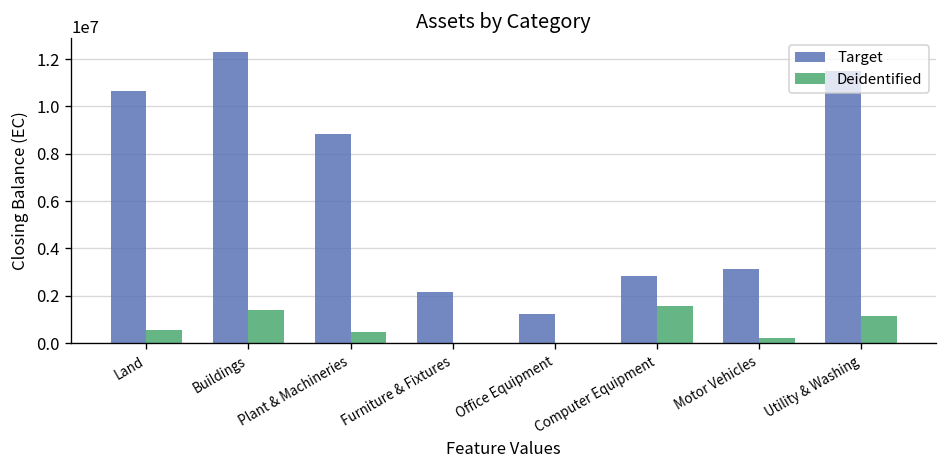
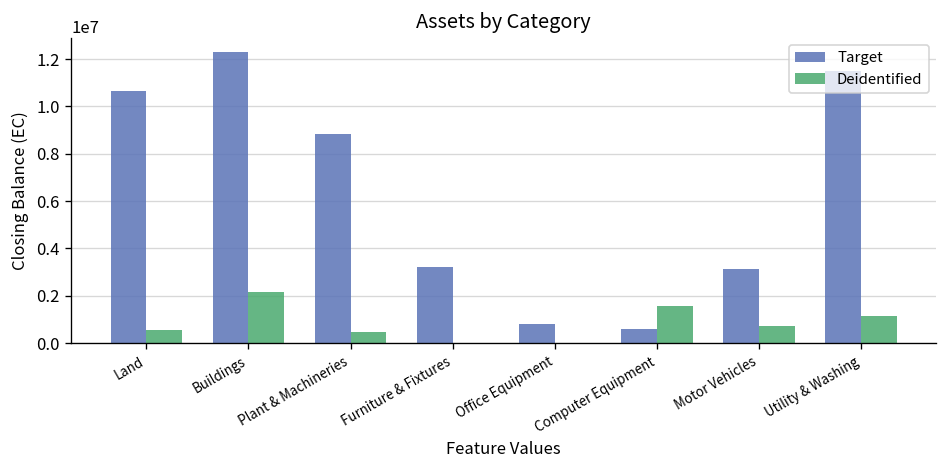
  {
    "Target": {
      "Land": 10600000,
      "Buildings": 12300000,
      "Plant & Machineries": 8800000,
-     "Furniture & Fixtures": 2100000,
-     "Office Equipment": 1200000,
-     "Computer Equipment": 2900000,
+     "Furniture & Fixtures": 3200000,
+     "Office Equipment": 800000,
+     "Computer Equipment": 600000,
      "Motor Vehicles": 3100000
    },
    "Deidentified": {
      "Land": 600000,
-     "Buildings": 1400000,
+     "Buildings": 2200000,
      "Plant & Machineries": 500000,
      "Computer Equipment": 1600000,
-     "Motor Vehicles": 200000,
+     "Motor Vehicles": 700000,
      "Utility & Washing": 1100000
    }
  }
